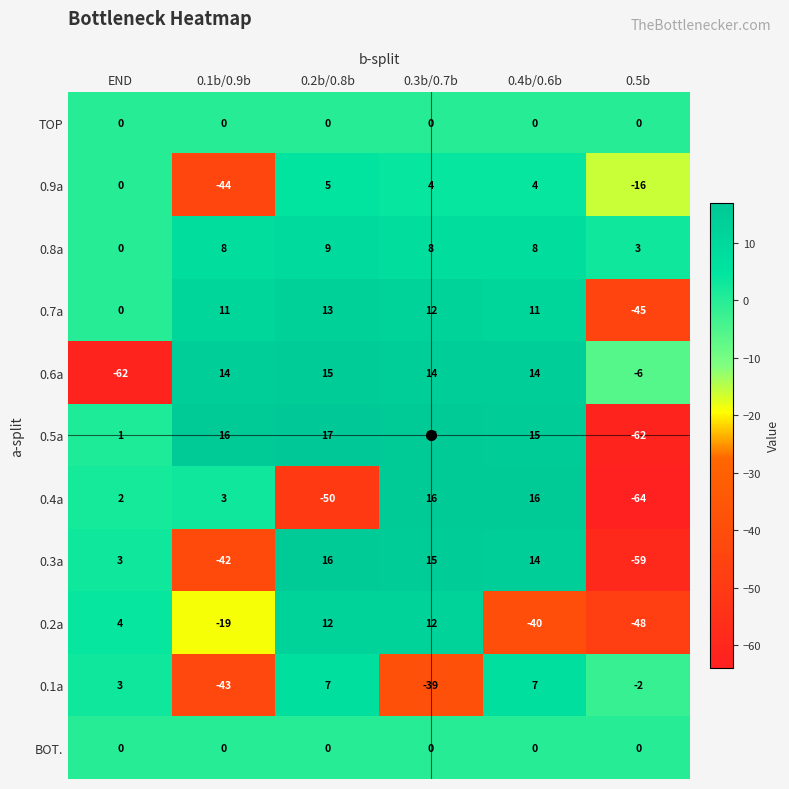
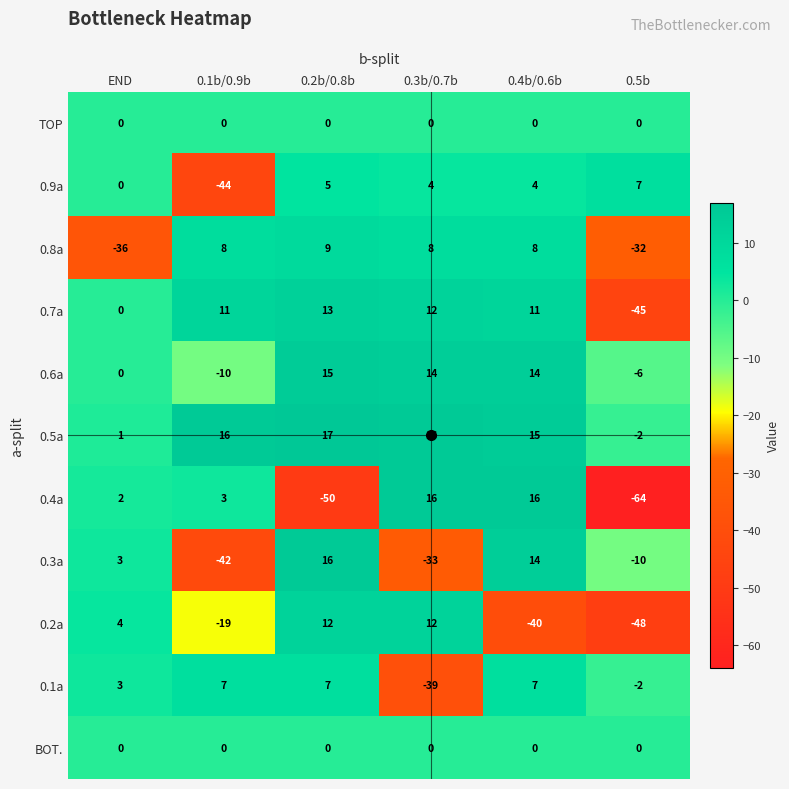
  {
    "TOP": {
      "END": 0,
      "0.1b/0.9b": 0,
      "0.2b/0.8b": 0,
      "0.3b/0.7b": 0,
      "0.4b/0.6b": 0,
      "0.5b": 0
    },
    "0.9a": {
      "END": 0,
      "0.1b/0.9b": -44,
      "0.2b/0.8b": 5,
      "0.3b/0.7b": 4,
      "0.4b/0.6b": 4,
-     "0.5b": -16
+     "0.5b": 7
    },
    "0.8a": {
-     "END": 0,
+     "END": -36,
      "0.1b/0.9b": 8,
      "0.2b/0.8b": 9,
      "0.3b/0.7b": 8,
      "0.4b/0.6b": 8,
-     "0.5b": 3
+     "0.5b": -32
    },
    "0.7a": {
      "END": 0,
      "0.1b/0.9b": 11,
      "0.2b/0.8b": 13,
      "0.3b/0.7b": 12,
      "0.4b/0.6b": 11,
      "0.5b": -45
    },
    "0.6a": {
-     "END": -62,
-     "0.1b/0.9b": 14,
+     "END": 0,
+     "0.1b/0.9b": -10,
      "0.2b/0.8b": 15,
      "0.3b/0.7b": 14,
      "0.4b/0.6b": 14,
      "0.5b": -6
    },
    "0.5a": {
      "END": 1,
      "0.1b/0.9b": 16,
      "0.2b/0.8b": 17,
      "0.4b/0.6b": 15,
-     "0.5b": -62
+     "0.5b": -2
    },
    "0.4a": {
      "END": 2,
      "0.1b/0.9b": 3,
      "0.2b/0.8b": -50,
      "0.3b/0.7b": 16,
      "0.4b/0.6b": 16,
      "0.5b": -64
    },
    "0.3a": {
      "END": 3,
      "0.1b/0.9b": -42,
      "0.2b/0.8b": 16,
-     "0.3b/0.7b": 15,
+     "0.3b/0.7b": -33,
      "0.4b/0.6b": 14,
-     "0.5b": -59
+     "0.5b": -10
    },
    "0.2a": {
      "END": 4,
      "0.1b/0.9b": -19,
      "0.2b/0.8b": 12,
      "0.3b/0.7b": 12,
      "0.4b/0.6b": -40,
      "0.5b": -48
    },
    "0.1a": {
      "END": 3,
-     "0.1b/0.9b": -43,
+     "0.1b/0.9b": 7,
      "0.2b/0.8b": 7,
      "0.3b/0.7b": -39,
      "0.4b/0.6b": 7,
      "0.5b": -2
    },
    "BOT.": {
      "END": 0,
      "0.1b/0.9b": 0,
      "0.2b/0.8b": 0,
      "0.3b/0.7b": 0,
      "0.4b/0.6b": 0,
      "0.5b": 0
    }
  }
